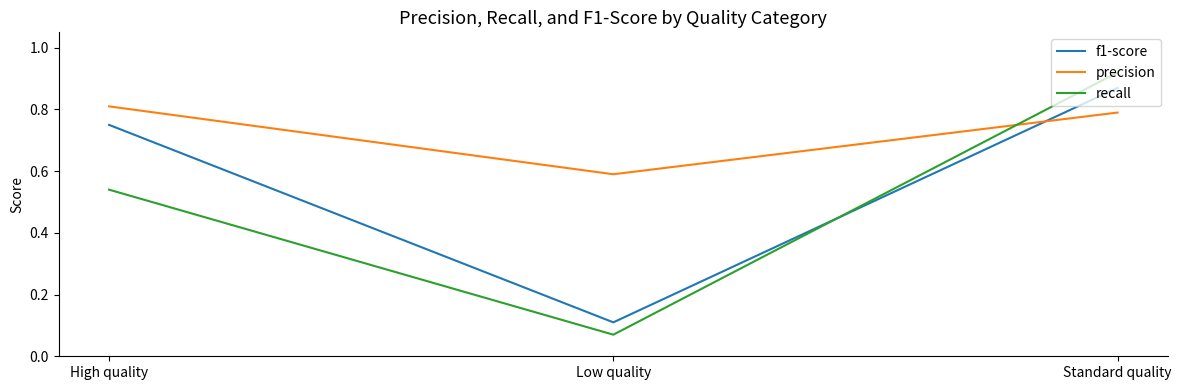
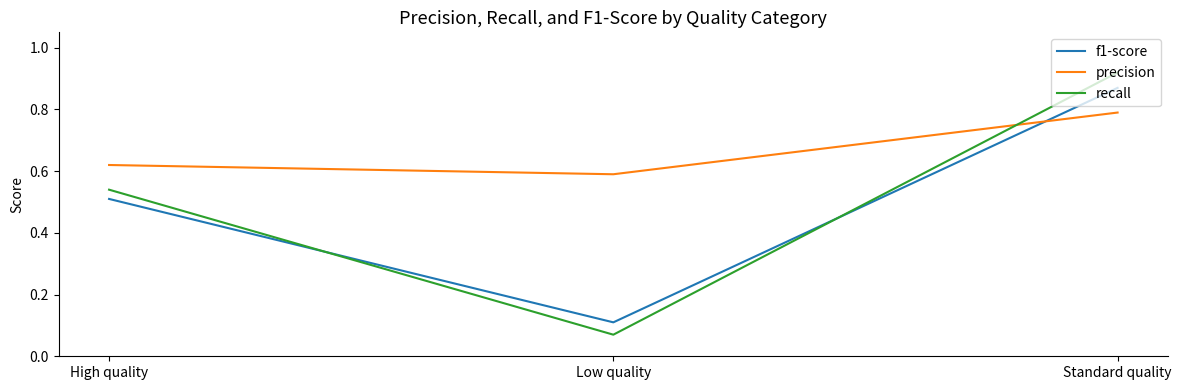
  {
    "f1-score": {
-     "High quality": 0.75,
+     "High quality": 0.51,
      "Low quality": 0.11
    },
    "precision": {
-     "High quality": 0.81,
+     "High quality": 0.62,
      "Low quality": 0.59,
      "Standard quality": 0.79
    },
    "recall": {
      "High quality": 0.54,
      "Low quality": 0.07
    }
  }
